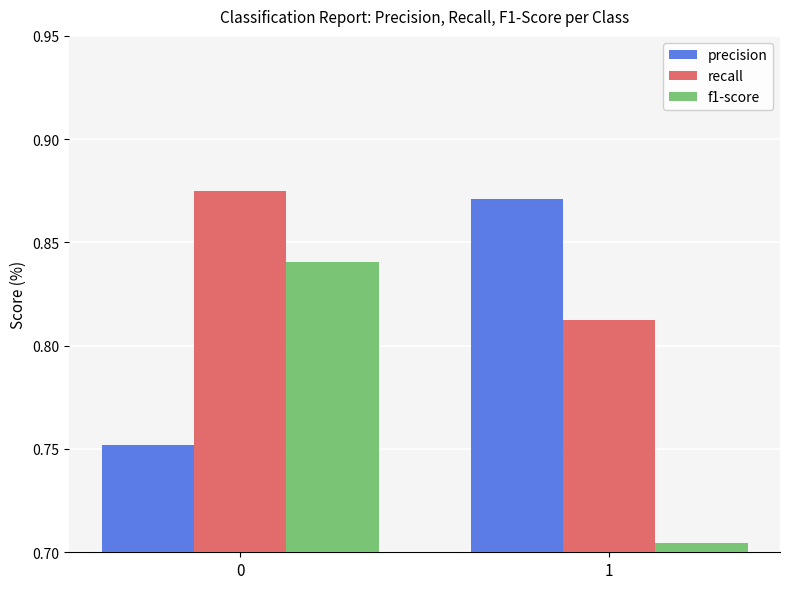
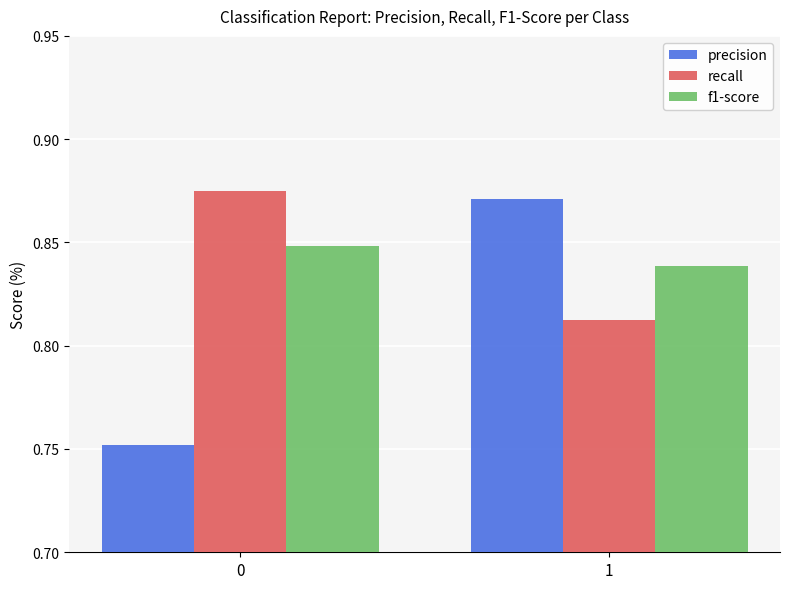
  {
    "precision": {
      "0": 0.752,
      "1": 0.871
    },
    "recall": {
      "0": 0.875,
      "1": 0.813
    },
    "f1-score": {
-     "0": 0.841,
-     "1": 0.704
+     "0": 0.848,
+     "1": 0.839
    }
  }
